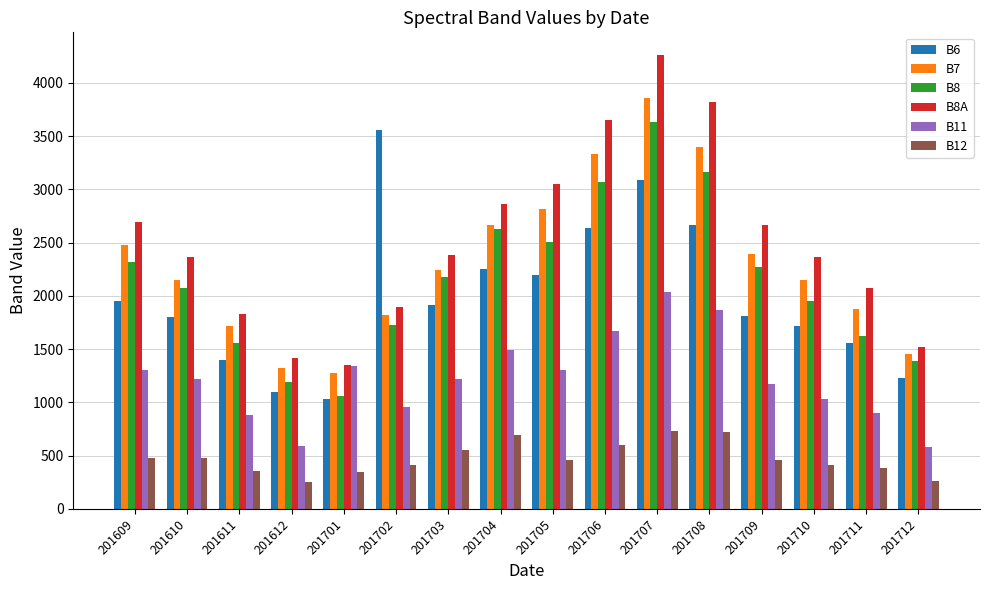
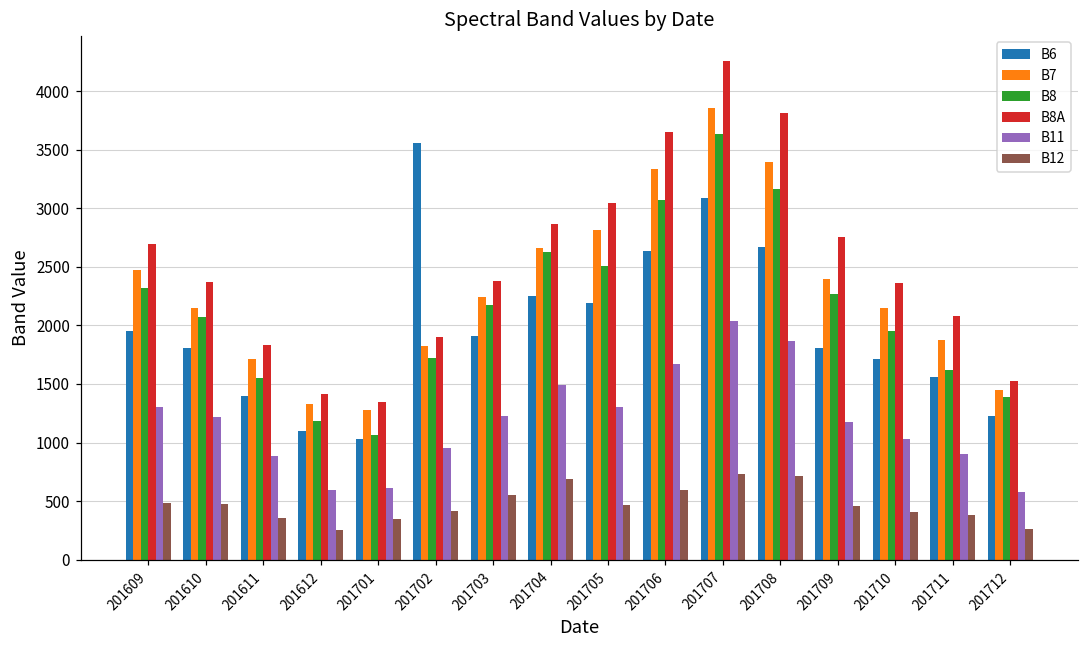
  {
    "B6": {
      "201609": 1960,
      "201610": 1810,
      "201611": 1400,
      "201612": 1100,
      "201701": 1030,
      "201702": 3560,
      "201703": 1910,
      "201704": 2250,
      "201705": 2190,
      "201706": 2640,
      "201707": 3090,
      "201708": 2670,
      "201709": 1810,
      "201710": 1720,
      "201711": 1560,
      "201712": 1230
    },
    "B7": {
      "201609": 2480,
      "201610": 2150,
      "201611": 1710,
      "201612": 1330,
      "201701": 1280,
      "201702": 1820,
      "201703": 2240,
      "201704": 2660,
      "201705": 2820,
      "201706": 3340,
      "201707": 3860,
      "201708": 3400,
      "201709": 2400,
      "201710": 2150,
      "201711": 1880,
      "201712": 1450
    },
    "B8": {
      "201609": 2320,
      "201610": 2080,
      "201611": 1550,
      "201612": 1190,
      "201701": 1060,
      "201702": 1730,
      "201703": 2170,
      "201704": 2620,
      "201705": 2510,
      "201706": 3070,
      "201707": 3630,
      "201708": 3170,
      "201709": 2270,
      "201710": 1950,
      "201711": 1620,
      "201712": 1390
    },
    "B8A": {
      "201609": 2690,
      "201610": 2370,
      "201611": 1830,
      "201612": 1410,
      "201701": 1350,
      "201702": 1900,
      "201703": 2380,
      "201704": 2860,
      "201705": 3050,
      "201706": 3660,
      "201707": 4260,
      "201708": 3820,
-     "201709": 2660,
+     "201709": 2760,
      "201710": 2360,
      "201711": 2080,
      "201712": 1520
    },
    "B11": {
      "201609": 1300,
      "201610": 1220,
      "201611": 890,
      "201612": 590,
-     "201701": 1340,
+     "201701": 610,
      "201702": 950,
      "201703": 1220,
      "201704": 1490,
      "201705": 1300,
      "201706": 1670,
      "201707": 2040,
      "201708": 1870,
      "201709": 1180,
      "201710": 1030,
      "201711": 900,
      "201712": 580
    },
    "B12": {
      "201609": 480,
      "201610": 480,
      "201611": 360,
      "201612": 250,
      "201701": 350,
      "201702": 420,
      "201703": 550,
      "201704": 690,
      "201705": 460,
      "201706": 600,
      "201707": 730,
      "201708": 720,
      "201709": 460,
      "201710": 410,
      "201711": 390,
      "201712": 260
    }
  }
